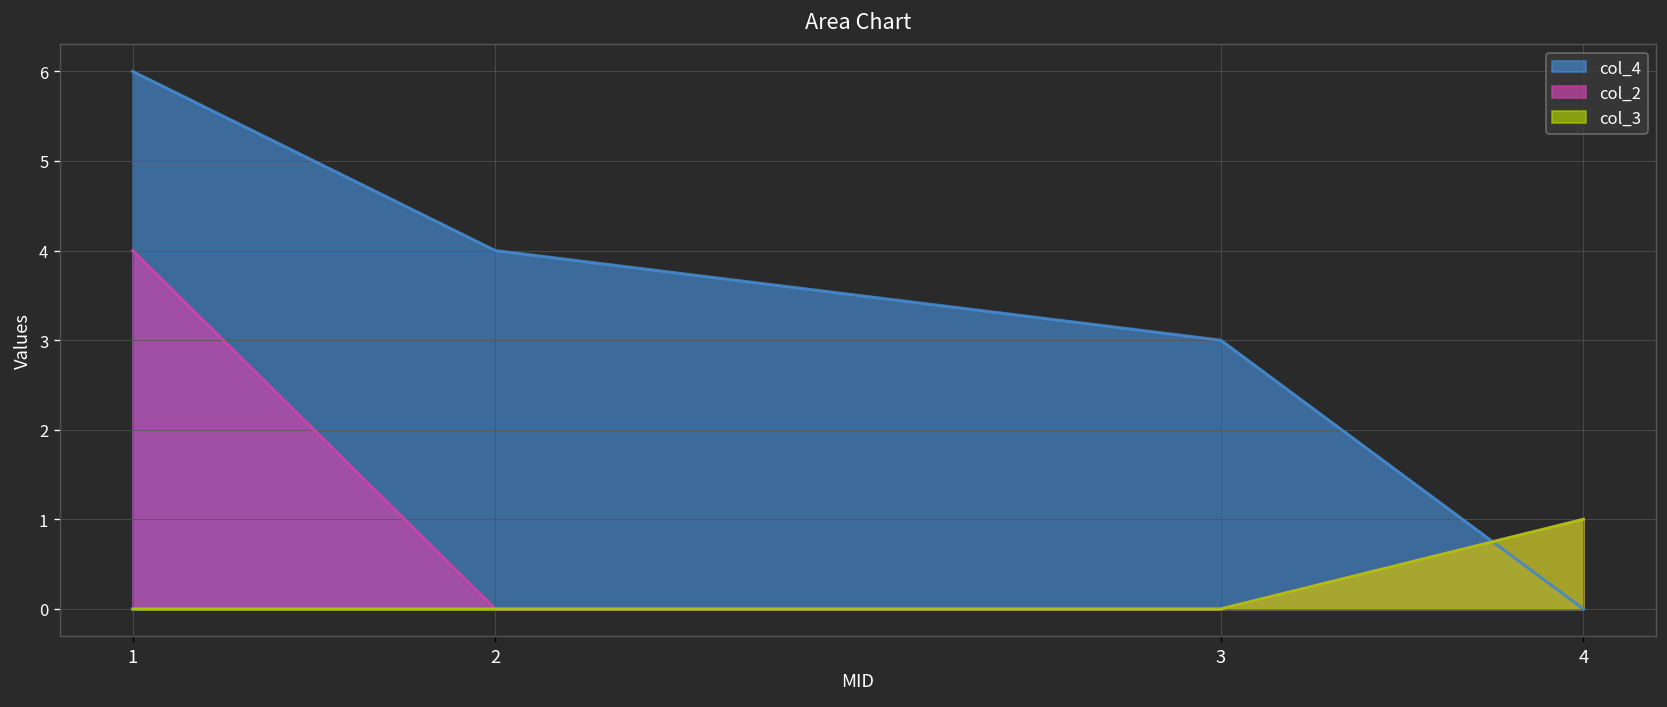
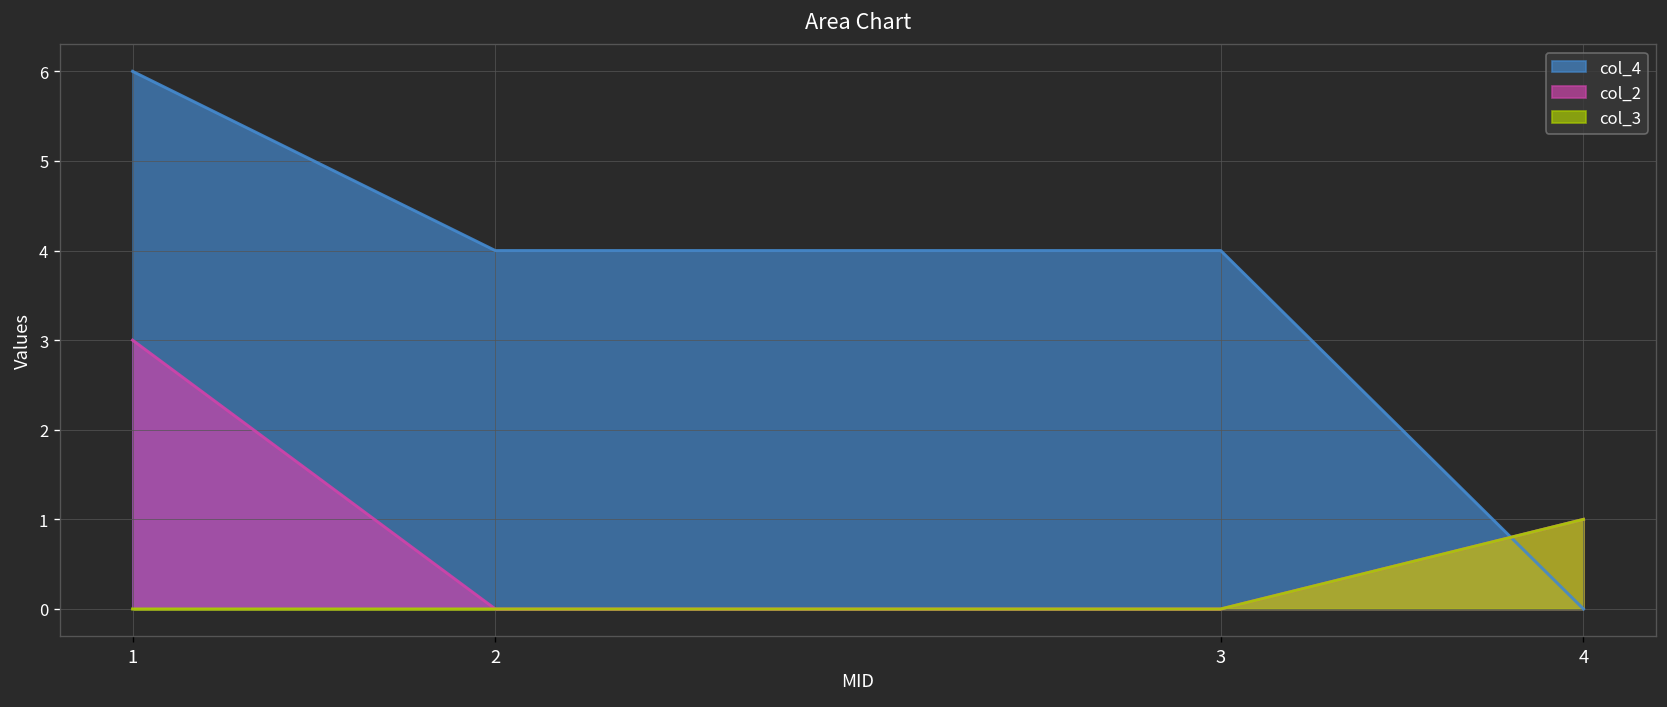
  {
    "col_4": {
      "1": 6,
      "2": 4,
-     "3": 3,
+     "3": 4,
      "4": 0
    },
    "col_2": {
-     "1": 4
+     "1": 3
    },
    "col_3": {
      "1": 0
    }
  }
